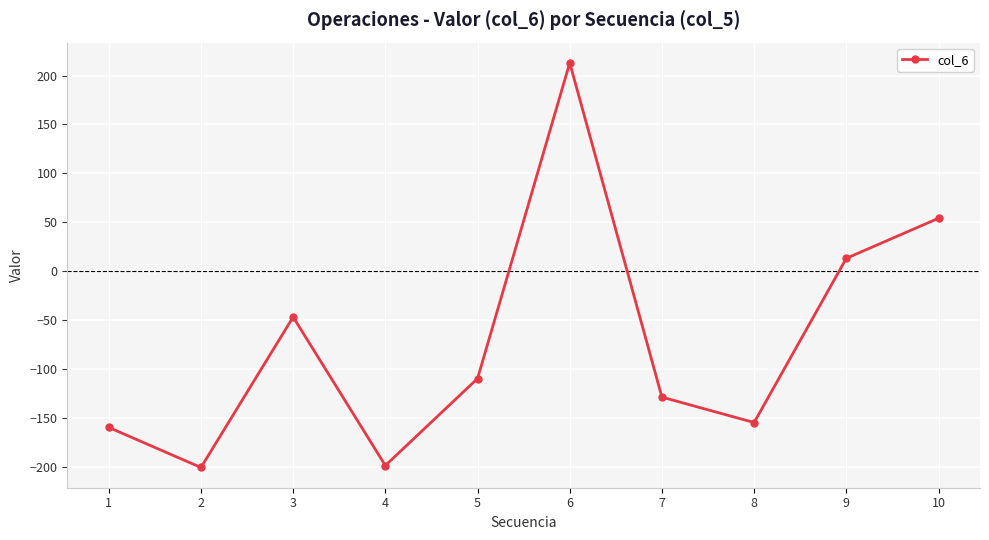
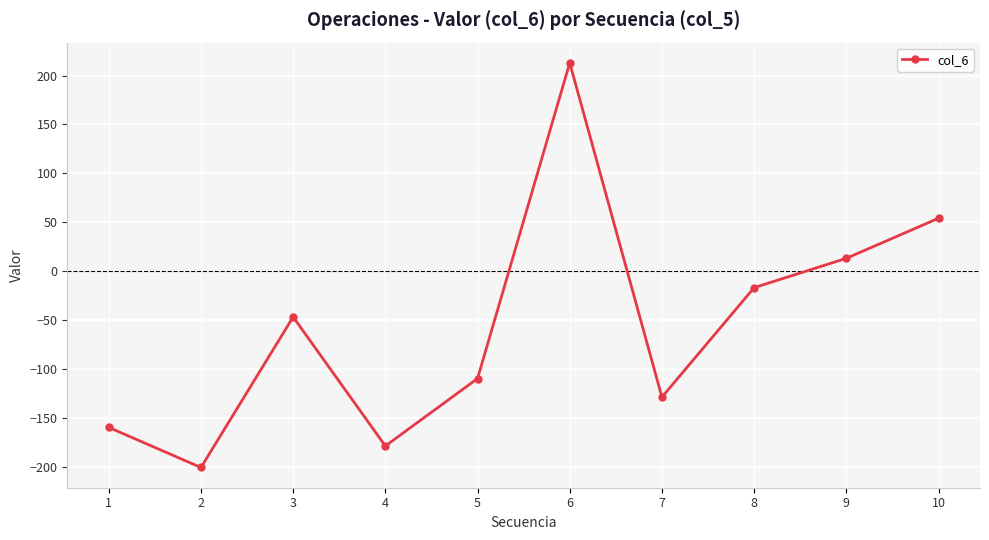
  {
    "1": -160,
    "2": -200,
    "3": -50,
-   "4": -200,
+   "4": -180,
    "5": -110,
    "6": 210,
    "7": -130,
-   "8": -160,
+   "8": -20,
    "9": 10,
    "10": 50
  }
